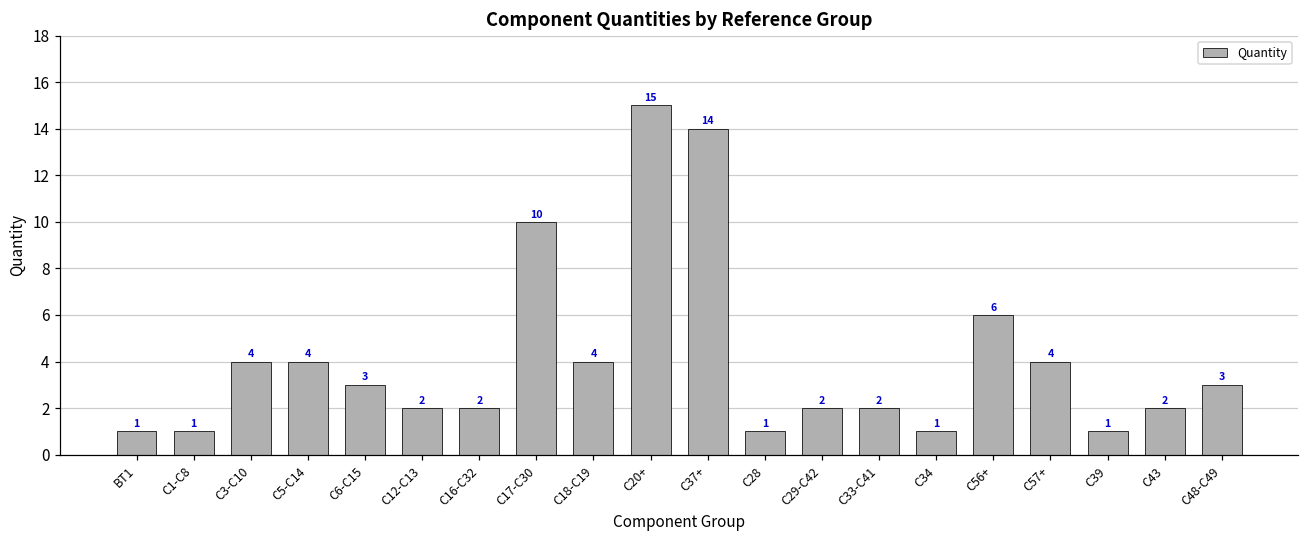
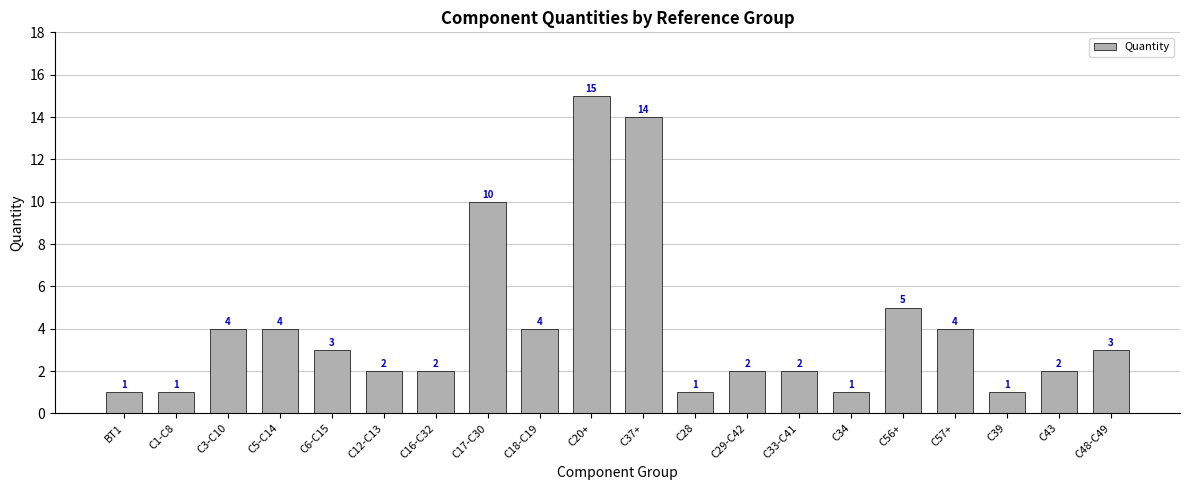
  {
    "BT1": 1,
    "C1-C8": 1,
    "C3-C10": 4,
    "C5-C14": 4,
    "C6-C15": 3,
    "C12-C13": 2,
    "C16-C32": 2,
    "C17-C30": 10,
    "C18-C19": 4,
    "C20+": 15,
    "C37+": 14,
    "C28": 1,
    "C29-C42": 2,
    "C33-C41": 2,
    "C34": 1,
-   "C56+": 6,
+   "C56+": 5,
    "C57+": 4,
    "C39": 1,
    "C43": 2,
    "C48-C49": 3
  }
